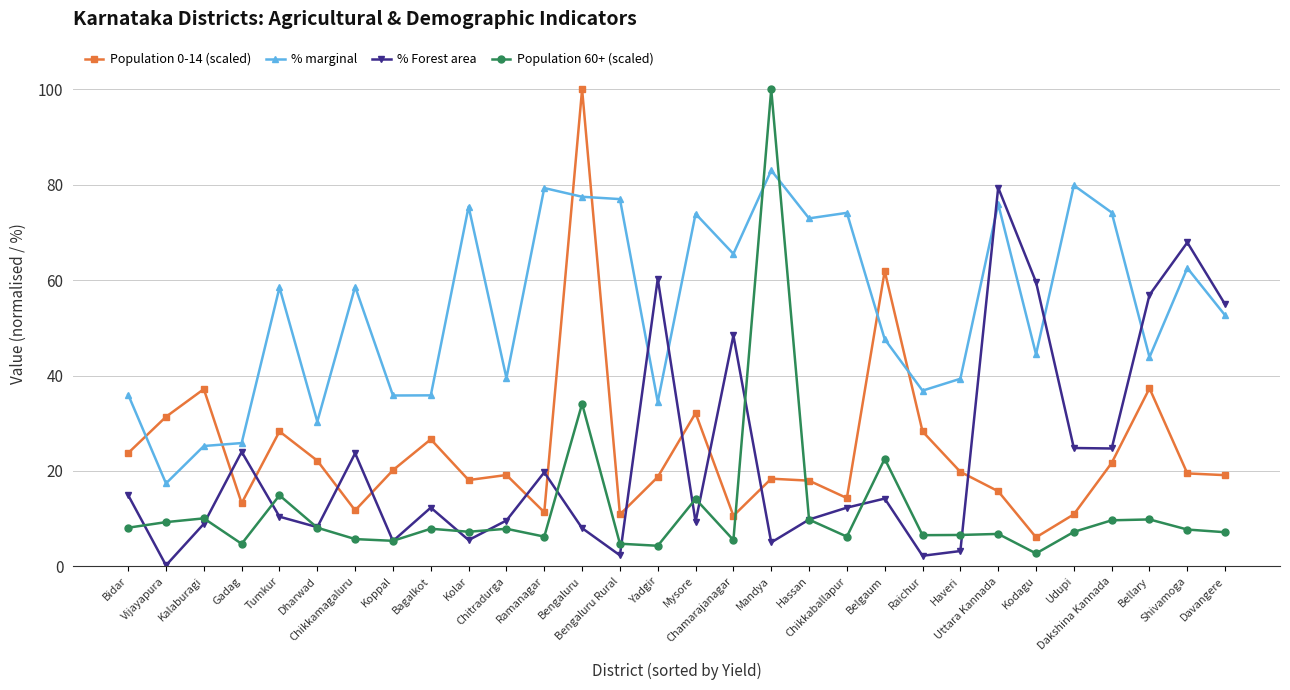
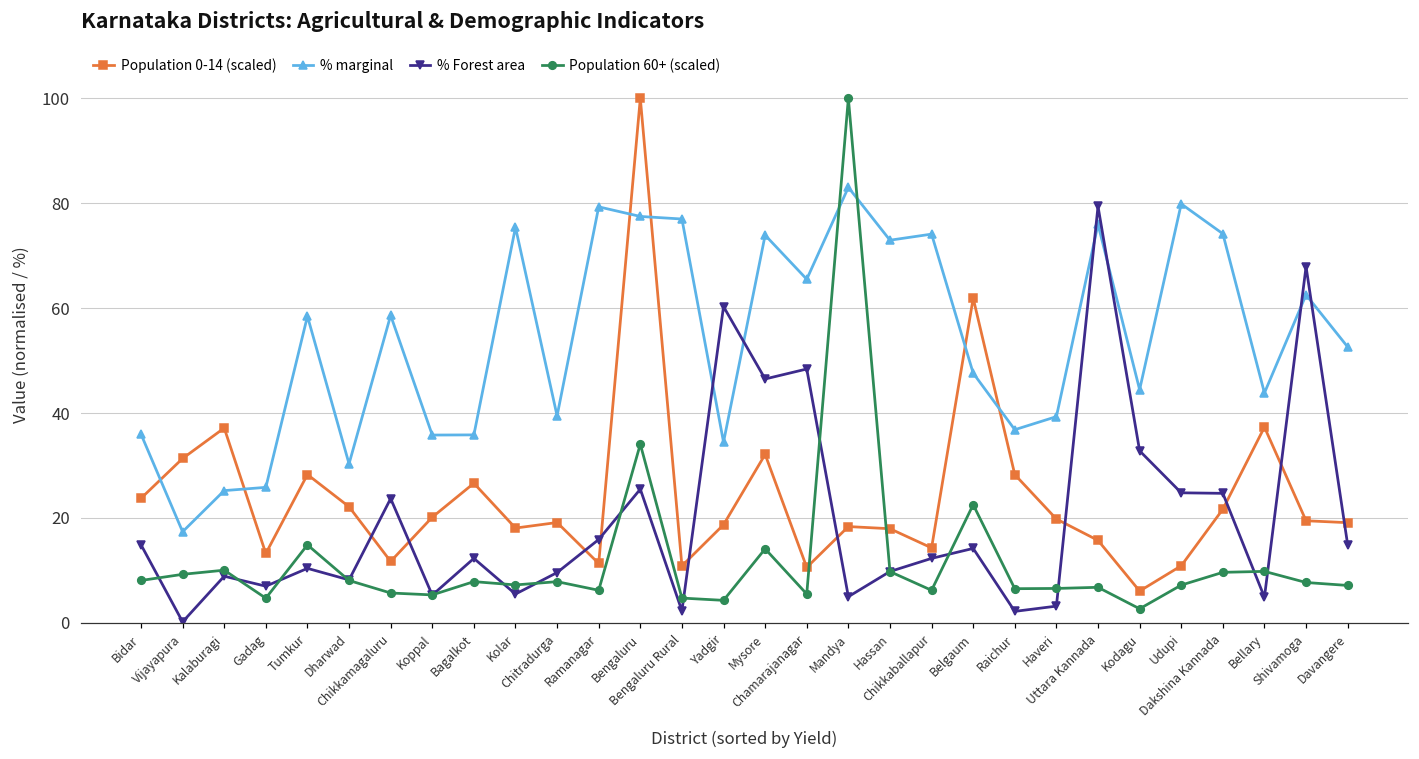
  {
    "Population 0-14 (scaled)": {
      "Bidar": 24,
      "Vijayapura": 31,
      "Kalaburagi": 37,
      "Gadag": 13,
      "Tumkur": 28,
      "Dharwad": 22,
      "Chikkamagaluru": 12,
      "Koppal": 20,
      "Bagalkot": 27,
      "Kolar": 18,
      "Chitradurga": 19,
      "Ramanagar": 11,
      "Bengaluru": 100,
      "Bengaluru Rural": 11,
      "Yadgir": 19,
      "Mysore": 32,
      "Chamarajanagar": 11,
      "Mandya": 18,
      "Hassan": 18,
      "Chikkaballapur": 14,
      "Belgaum": 62,
      "Raichur": 28,
      "Haveri": 20,
      "Uttara Kannada": 16,
      "Kodagu": 6,
      "Udupi": 11,
      "Dakshina Kannada": 22,
      "Bellary": 37,
      "Shivamoga": 19,
      "Davangere": 19
    },
    "% marginal": {
      "Bidar": 36,
      "Vijayapura": 17,
      "Kalaburagi": 25,
      "Gadag": 26,
      "Tumkur": 58,
      "Dharwad": 30,
      "Chikkamagaluru": 59,
      "Koppal": 36,
      "Bagalkot": 36,
      "Kolar": 75,
      "Chitradurga": 39,
      "Ramanagar": 79,
      "Bengaluru": 77,
      "Bengaluru Rural": 77,
      "Yadgir": 34,
      "Mysore": 74,
      "Chamarajanagar": 66,
      "Mandya": 83,
      "Hassan": 73,
      "Chikkaballapur": 74,
      "Belgaum": 48,
      "Raichur": 37,
      "Haveri": 39,
      "Uttara Kannada": 76,
      "Kodagu": 44,
      "Udupi": 80,
      "Dakshina Kannada": 74,
      "Bellary": 44,
      "Shivamoga": 63,
      "Davangere": 53
    },
    "% Forest area": {
      "Bidar": 15,
      "Vijayapura": 0,
      "Kalaburagi": 9,
-     "Gadag": 24,
+     "Gadag": 7,
      "Tumkur": 10,
      "Chikkamagaluru": 24,
      "Bagalkot": 12,
      "Kolar": 6,
      "Chitradurga": 10,
-     "Ramanagar": 20,
-     "Bengaluru": 8,
+     "Ramanagar": 16,
+     "Bengaluru": 26,
      "Bengaluru Rural": 2,
      "Yadgir": 60,
-     "Mysore": 9,
+     "Mysore": 47,
      "Chamarajanagar": 48,
      "Mandya": 5,
      "Chikkaballapur": 12,
      "Belgaum": 14,
      "Raichur": 2,
      "Haveri": 3,
      "Uttara Kannada": 79,
-     "Kodagu": 60,
+     "Kodagu": 33,
      "Udupi": 25,
      "Dakshina Kannada": 25,
-     "Bellary": 57,
+     "Bellary": 5,
      "Shivamoga": 68,
-     "Davangere": 55
+     "Davangere": 15
    },
    "Population 60+ (scaled)": {
      "Bidar": 8,
      "Vijayapura": 9,
      "Kalaburagi": 10,
      "Gadag": 5,
      "Tumkur": 15,
      "Chikkamagaluru": 6,
      "Bagalkot": 8,
      "Kolar": 7,
      "Chitradurga": 8,
      "Ramanagar": 6,
      "Bengaluru": 34,
      "Bengaluru Rural": 5,
      "Yadgir": 4,
      "Mysore": 14,
      "Chamarajanagar": 6,
      "Mandya": 100,
      "Chikkaballapur": 6,
      "Belgaum": 23,
      "Raichur": 7,
      "Haveri": 7,
      "Uttara Kannada": 7,
      "Kodagu": 3,
      "Udupi": 7,
      "Dakshina Kannada": 10,
      "Bellary": 10,
      "Shivamoga": 8,
      "Davangere": 7
    }
  }
